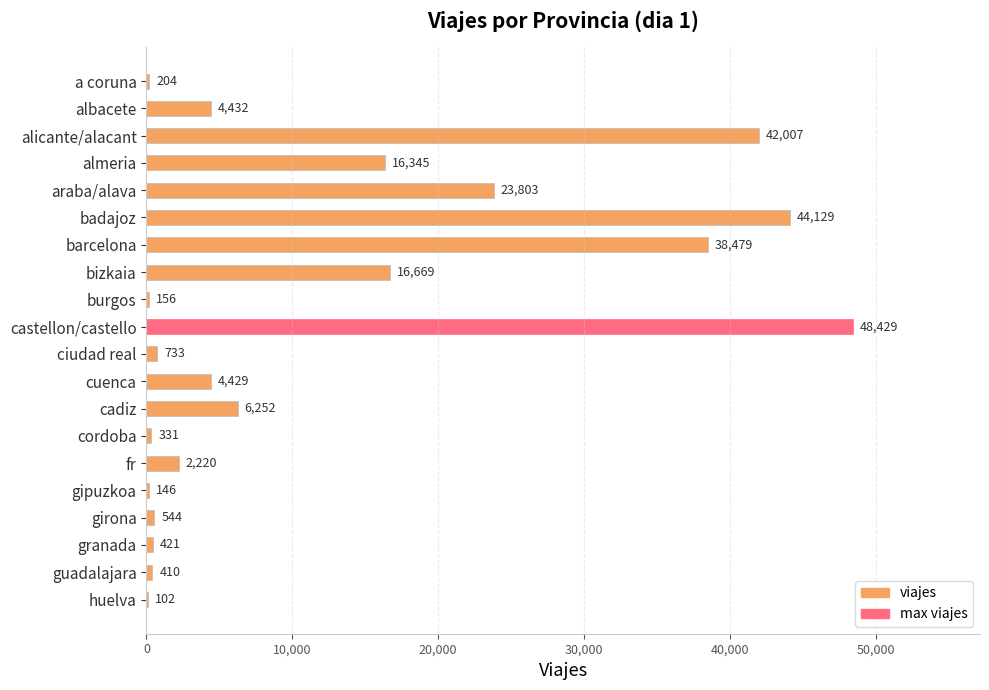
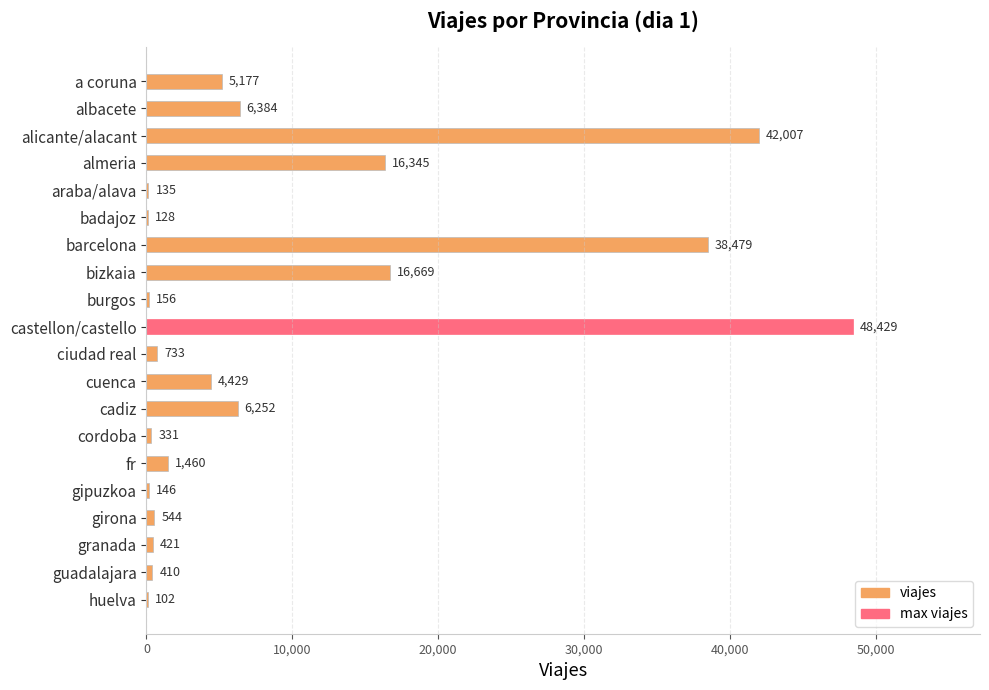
  {
-   "a coruna": "204",
-   "albacete": "4,432",
+   "a coruna": "5,177",
+   "albacete": "6,384",
    "alicante/alacant": "42,007",
    "almeria": "16,345",
-   "araba/alava": "23,803",
-   "badajoz": "44,129",
+   "araba/alava": "135",
+   "badajoz": "128",
    "barcelona": "38,479",
    "bizkaia": "16,669",
    "burgos": "156",
    "castellon/castello": "48,429",
    "ciudad real": "733",
    "cuenca": "4,429",
    "cadiz": "6,252",
    "cordoba": "331",
-   "fr": "2,220",
+   "fr": "1,460",
    "gipuzkoa": "146",
    "girona": "544",
    "granada": "421",
    "guadalajara": "410",
    "huelva": "102"
  }
